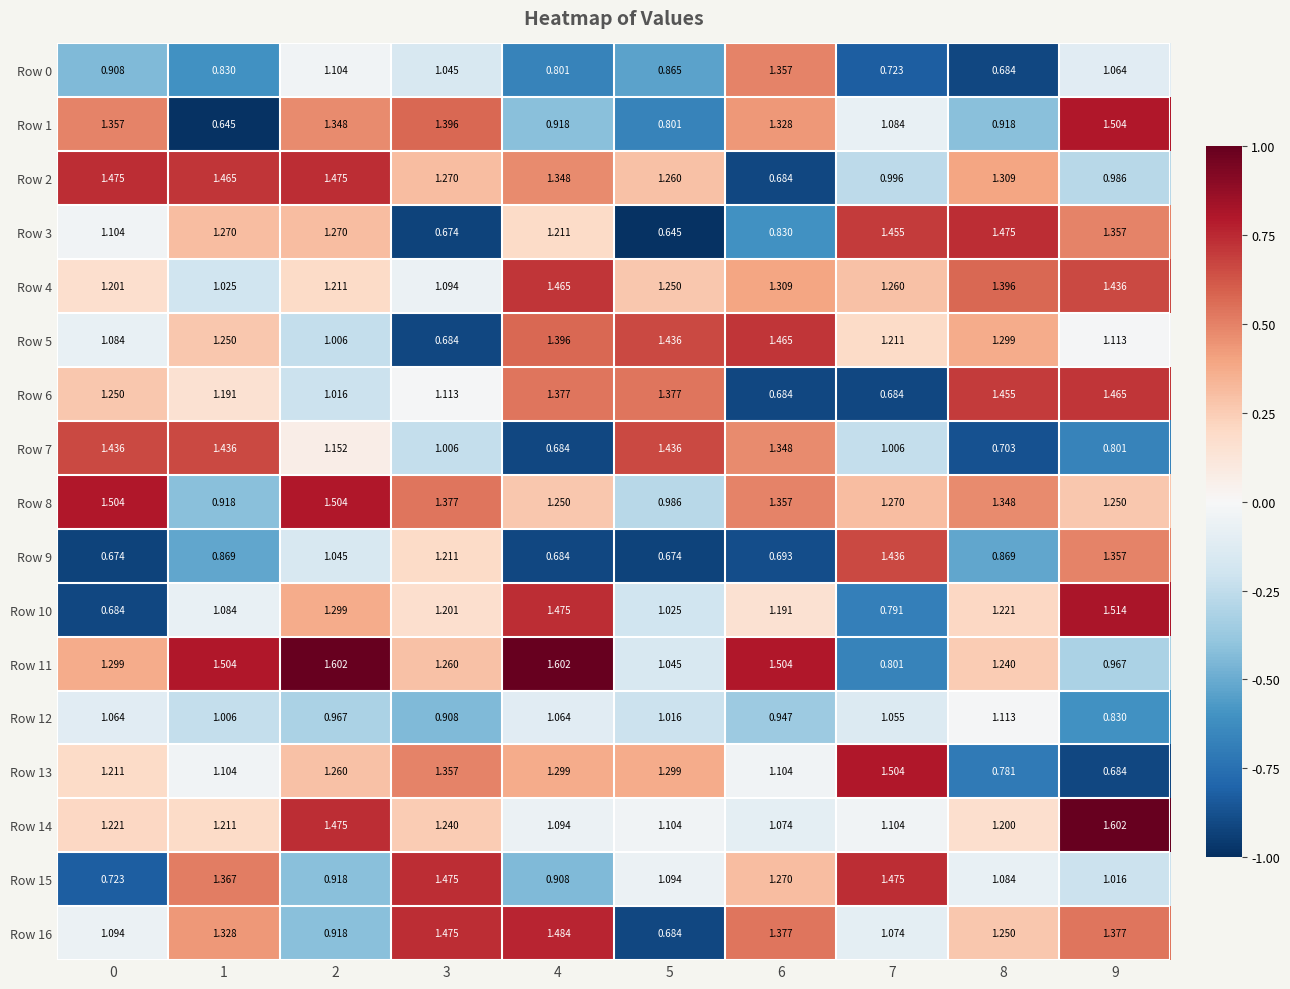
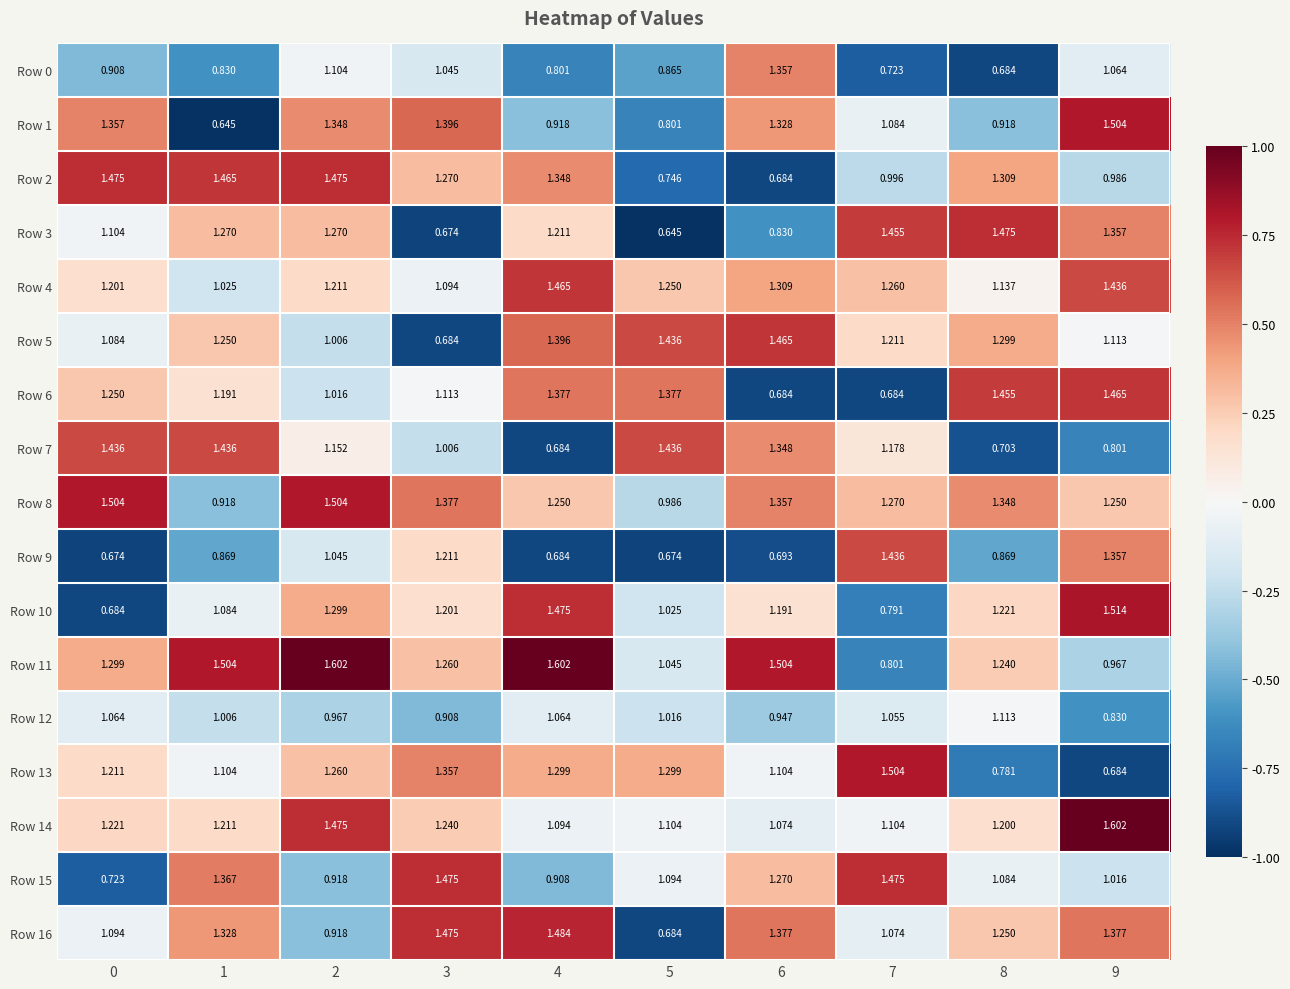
  {
    "Row 0": {
      "0": 0.908,
      "1": 0.830,
      "2": 1.104,
      "3": 1.045,
      "4": 0.801,
      "5": 0.865,
      "6": 1.357,
      "7": 0.723,
      "8": 0.684,
      "9": 1.064
    },
    "Row 1": {
      "0": 1.357,
      "1": 0.645,
      "2": 1.348,
      "3": 1.396,
      "4": 0.918,
      "5": 0.801,
      "6": 1.328,
      "7": 1.084,
      "8": 0.918,
      "9": 1.504
    },
    "Row 2": {
      "0": 1.475,
      "1": 1.465,
      "2": 1.475,
      "3": 1.270,
      "4": 1.348,
-     "5": 1.260,
+     "5": 0.746,
      "6": 0.684,
      "7": 0.996,
      "8": 1.309,
      "9": 0.986
    },
    "Row 3": {
      "0": 1.104,
      "1": 1.270,
      "2": 1.270,
      "3": 0.674,
      "4": 1.211,
      "5": 0.645,
      "6": 0.830,
      "7": 1.455,
      "8": 1.475,
      "9": 1.357
    },
    "Row 4": {
      "0": 1.201,
      "1": 1.025,
      "2": 1.211,
      "3": 1.094,
      "4": 1.465,
      "5": 1.250,
      "6": 1.309,
      "7": 1.260,
-     "8": 1.396,
+     "8": 1.137,
      "9": 1.436
    },
    "Row 5": {
      "0": 1.084,
      "1": 1.250,
      "2": 1.006,
      "3": 0.684,
      "4": 1.396,
      "5": 1.436,
      "6": 1.465,
      "7": 1.211,
      "8": 1.299,
      "9": 1.113
    },
    "Row 6": {
      "0": 1.250,
      "1": 1.191,
      "2": 1.016,
      "3": 1.113,
      "4": 1.377,
      "5": 1.377,
      "6": 0.684,
      "7": 0.684,
      "8": 1.455,
      "9": 1.465
    },
    "Row 7": {
      "0": 1.436,
      "1": 1.436,
      "2": 1.152,
      "3": 1.006,
      "4": 0.684,
      "5": 1.436,
      "6": 1.348,
-     "7": 1.006,
+     "7": 1.178,
      "8": 0.703,
      "9": 0.801
    },
    "Row 8": {
      "0": 1.504,
      "1": 0.918,
      "2": 1.504,
      "3": 1.377,
      "4": 1.250,
      "5": 0.986,
      "6": 1.357,
      "7": 1.270,
      "8": 1.348,
      "9": 1.250
    },
    "Row 9": {
      "0": 0.674,
      "1": 0.869,
      "2": 1.045,
      "3": 1.211,
      "4": 0.684,
      "5": 0.674,
      "6": 0.693,
      "7": 1.436,
      "8": 0.869,
      "9": 1.357
    },
    "Row 10": {
      "0": 0.684,
      "1": 1.084,
      "2": 1.299,
      "3": 1.201,
      "4": 1.475,
      "5": 1.025,
      "6": 1.191,
      "7": 0.791,
      "8": 1.221,
      "9": 1.514
    },
    "Row 11": {
      "0": 1.299,
      "1": 1.504,
      "2": 1.602,
      "3": 1.260,
      "4": 1.602,
      "5": 1.045,
      "6": 1.504,
      "7": 0.801,
      "8": 1.240,
      "9": 0.967
    },
    "Row 12": {
      "0": 1.064,
      "1": 1.006,
      "2": 0.967,
      "3": 0.908,
      "4": 1.064,
      "5": 1.016,
      "6": 0.947,
      "7": 1.055,
      "8": 1.113,
      "9": 0.830
    },
    "Row 13": {
      "0": 1.211,
      "1": 1.104,
      "2": 1.260,
      "3": 1.357,
      "4": 1.299,
      "5": 1.299,
      "6": 1.104,
      "7": 1.504,
      "8": 0.781,
      "9": 0.684
    },
    "Row 14": {
      "0": 1.221,
      "1": 1.211,
      "2": 1.475,
      "3": 1.240,
      "4": 1.094,
      "5": 1.104,
      "6": 1.074,
      "7": 1.104,
      "8": 1.200,
      "9": 1.602
    },
    "Row 15": {
      "0": 0.723,
      "1": 1.367,
      "2": 0.918,
      "3": 1.475,
      "4": 0.908,
      "5": 1.094,
      "6": 1.270,
      "7": 1.475,
      "8": 1.084,
      "9": 1.016
    },
    "Row 16": {
      "0": 1.094,
      "1": 1.328,
      "2": 0.918,
      "3": 1.475,
      "4": 1.484,
      "5": 0.684,
      "6": 1.377,
      "7": 1.074,
      "8": 1.250,
      "9": 1.377
    }
  }
